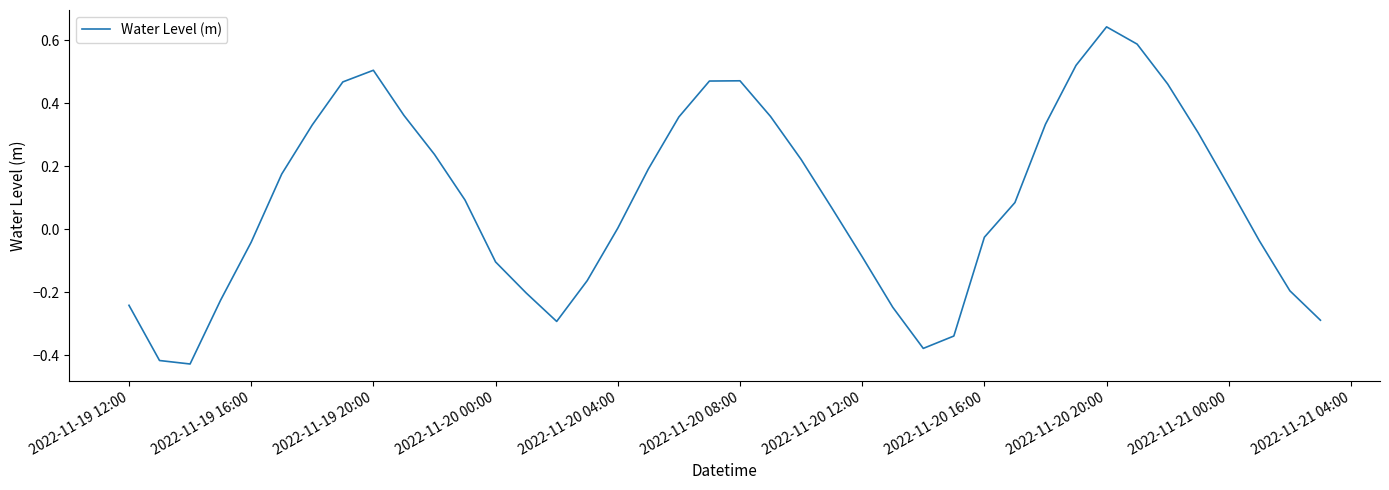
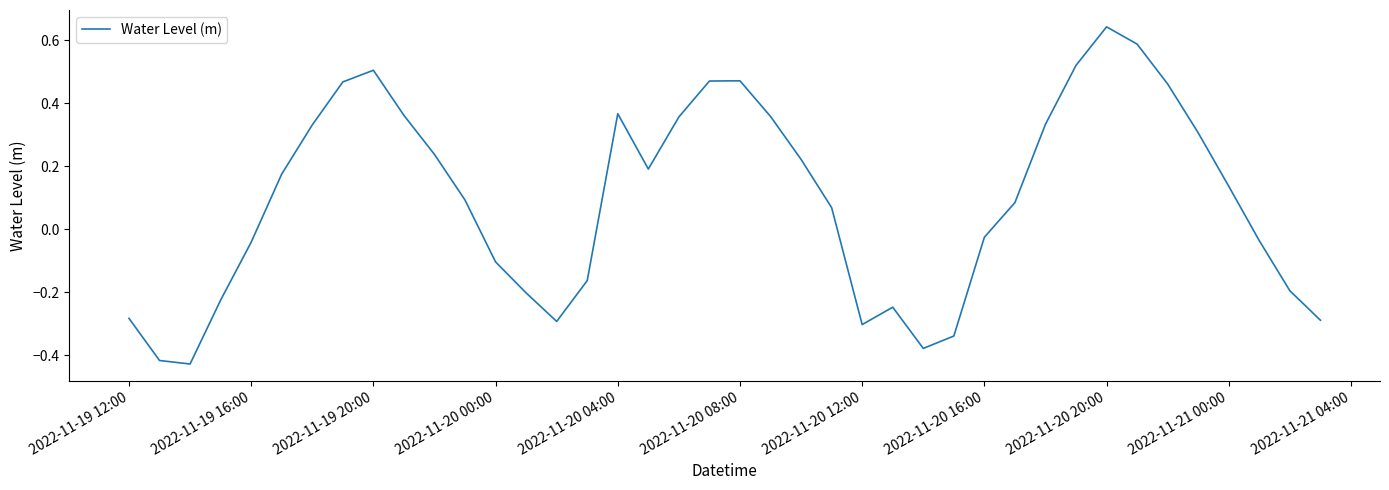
  {
-   "2022-11-19 12:00": -0.24,
+   "2022-11-19 12:00": -0.28,
    "2022-11-19 16:00": -0.04,
    "2022-11-19 20:00": 0.50,
    "2022-11-20 00:00": -0.10,
-   "2022-11-20 04:00": 0.00,
+   "2022-11-20 04:00": 0.37,
    "2022-11-20 08:00": 0.47,
-   "2022-11-20 12:00": -0.09,
+   "2022-11-20 12:00": -0.30,
    "2022-11-20 16:00": -0.03,
    "2022-11-20 20:00": 0.64,
    "2022-11-21 00:00": 0.14
  }
